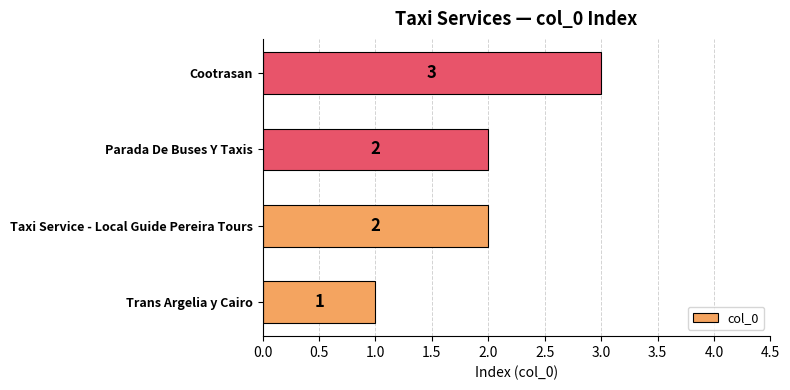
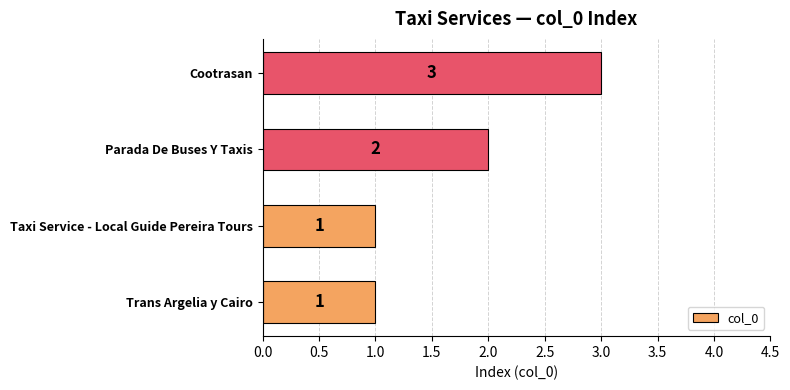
  {
    "Cootrasan": 3,
    "Parada De Buses Y Taxis": 2,
-   "Taxi Service - Local Guide Pereira Tours": 2,
+   "Taxi Service - Local Guide Pereira Tours": 1,
    "Trans Argelia y Cairo": 1
  }
